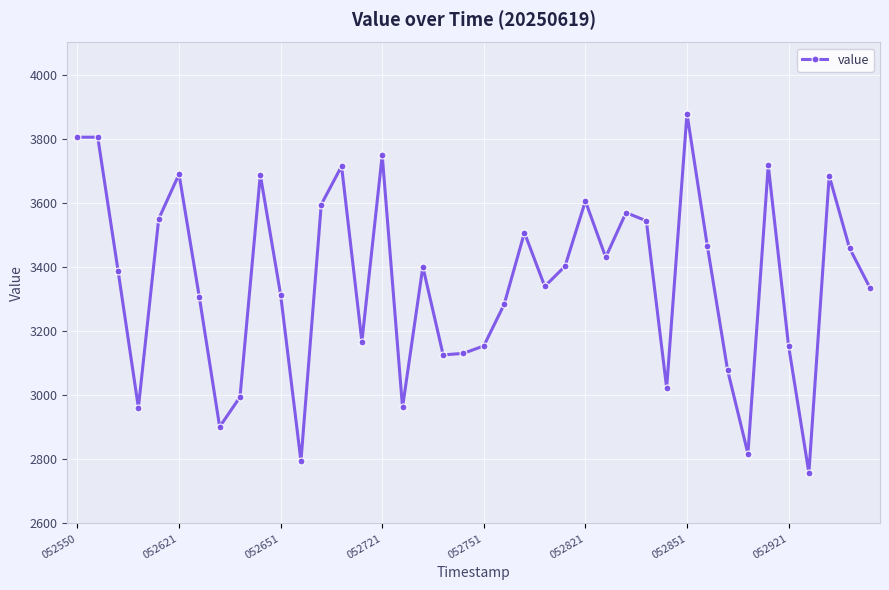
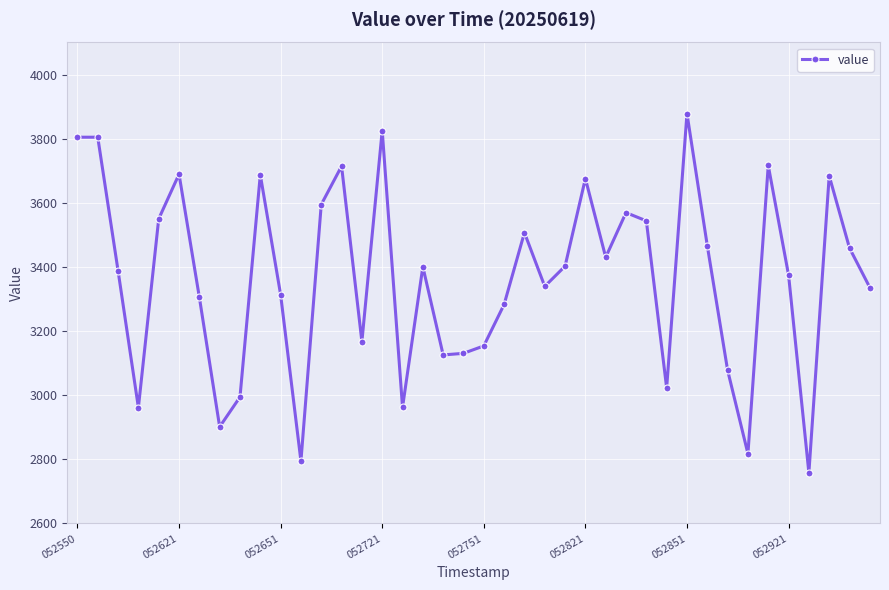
  {
    "052550": 3800,
    "052621": 3690,
    "052651": 3310,
-   "052721": 3750,
+   "052721": 3830,
    "052751": 3150,
-   "052821": 3610,
+   "052821": 3680,
    "052851": 3880,
-   "052921": 3150
+   "052921": 3370
  }
